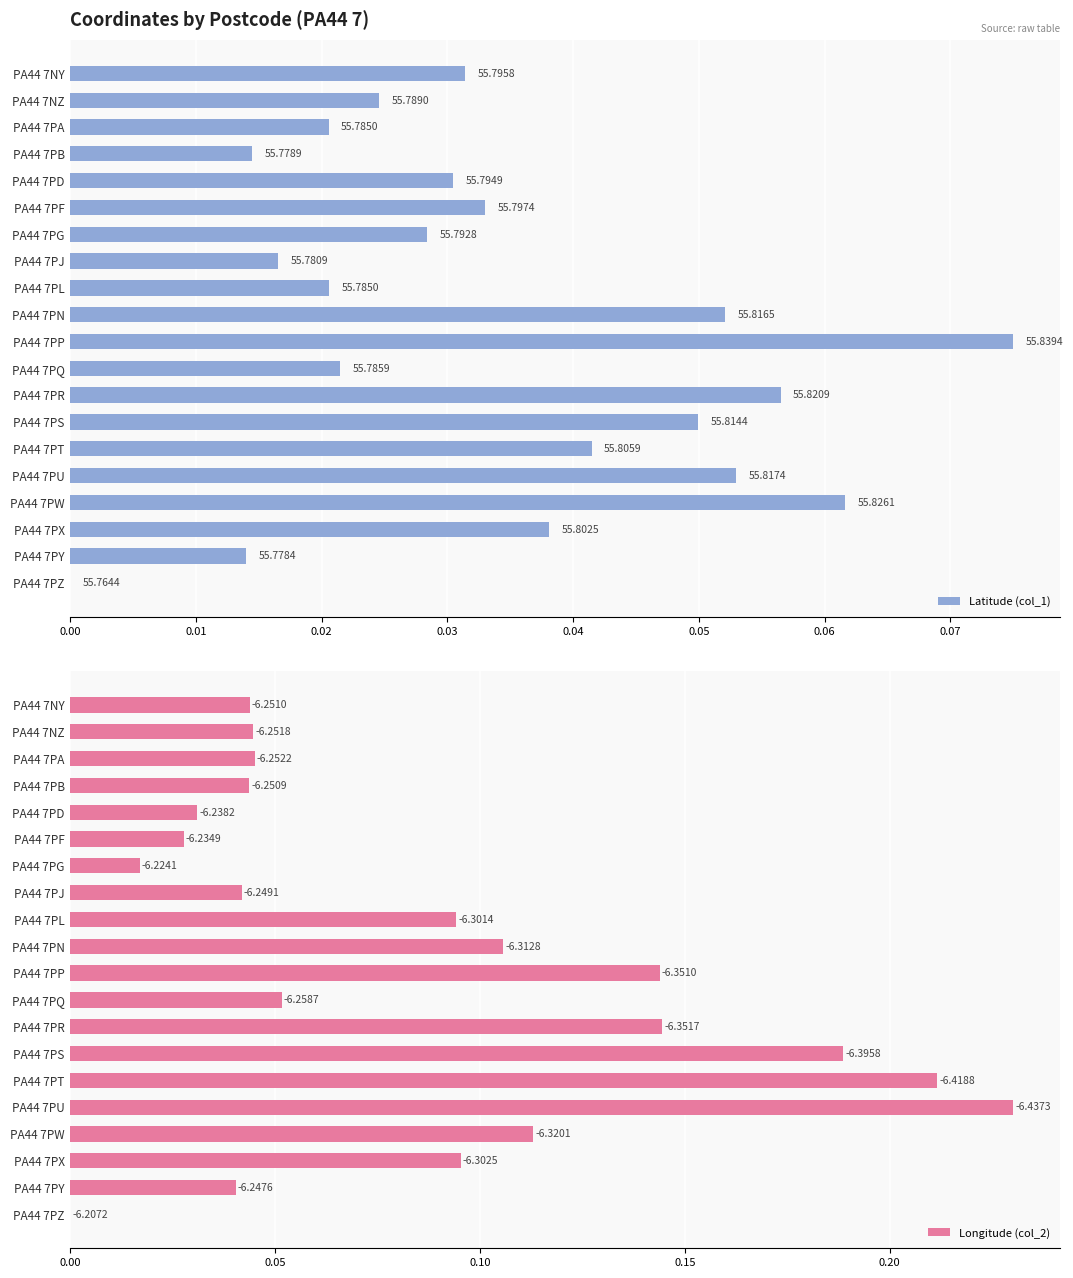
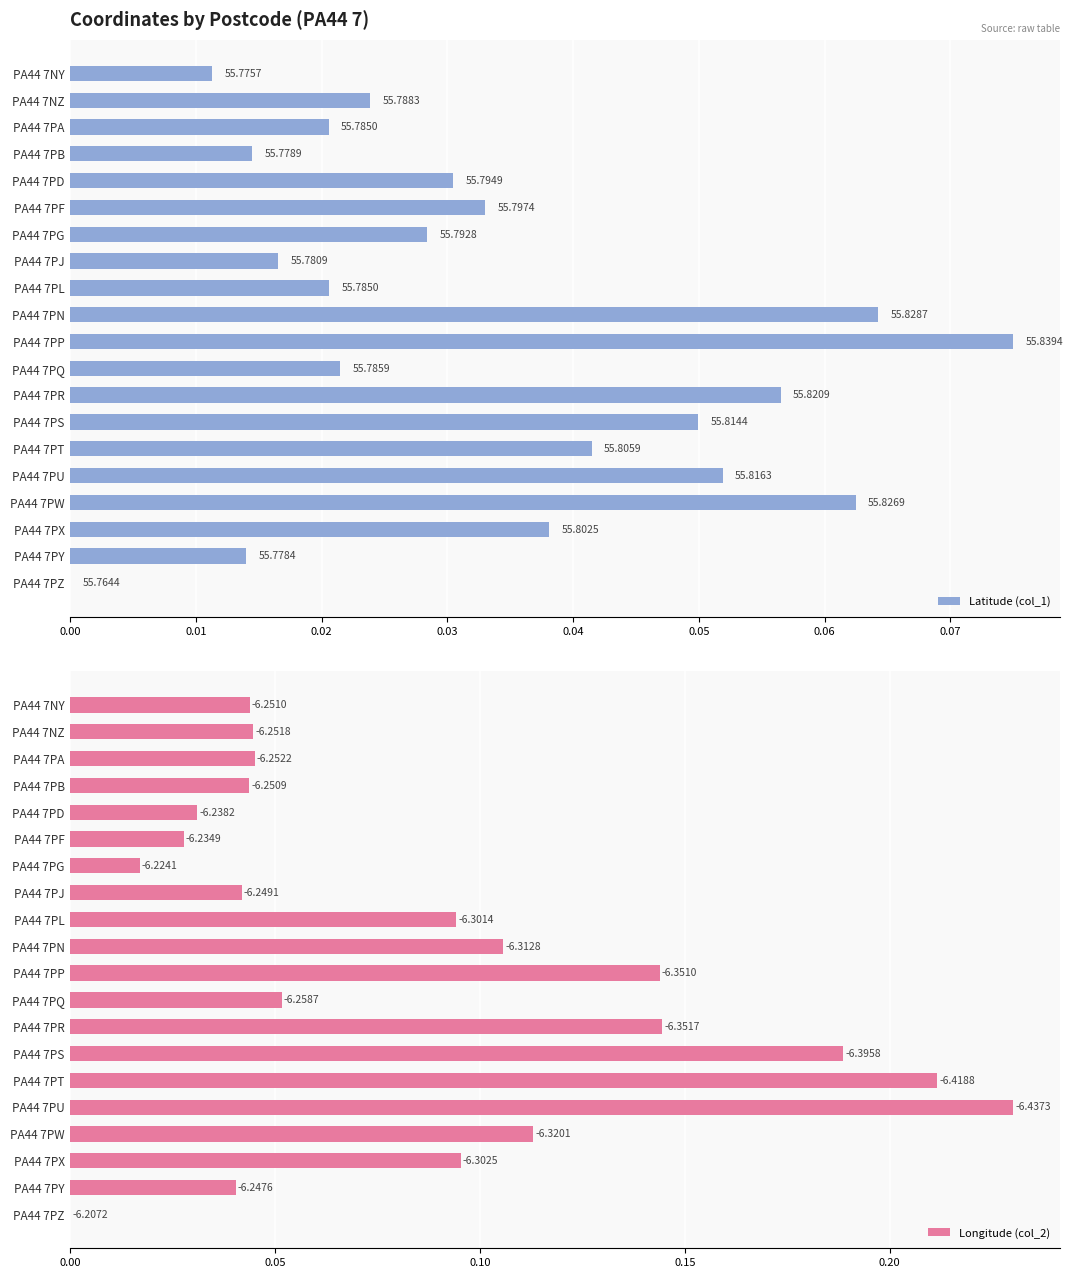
  {
    "Coordinates by Postcode (PA44 7)": {
-     "PA44 7NY": 55.7958,
-     "PA44 7NZ": 55.7890,
-     "PA44 7PN": 55.8165,
-     "PA44 7PU": 55.8174,
-     "PA44 7PW": 55.8261
+     "PA44 7NY": 55.7757,
+     "PA44 7NZ": 55.7883,
+     "PA44 7PN": 55.8287,
+     "PA44 7PU": 55.8163,
+     "PA44 7PW": 55.8269
    }
  }
